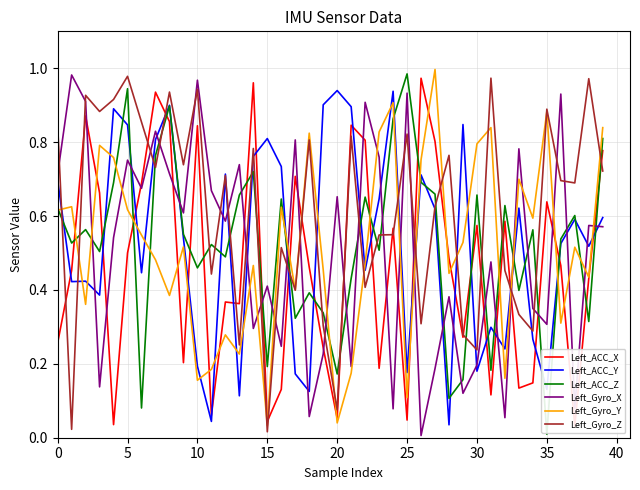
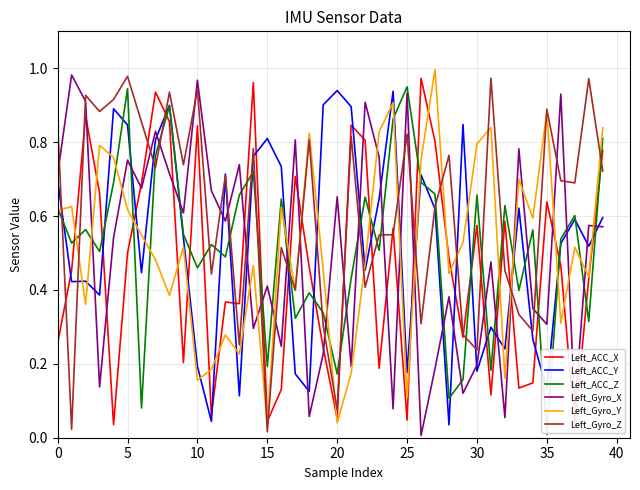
  {
    "Left_ACC_X": {
      "0": 0.26,
      "5": 0.50,
      "10": 0.84,
      "15": 0.04,
      "20": 0.05,
      "25": 0.05,
      "30": 0.57,
      "35": 0.64
    },
    "Left_ACC_Y": {
      "0": 0.70,
      "5": 0.85,
      "10": 0.19,
      "15": 0.81,
      "20": 0.94,
      "25": 0.18,
      "30": 0.18
    },
    "Left_ACC_Z": {
      "5": 0.94,
      "10": 0.46,
      "15": 0.19,
      "20": 0.17,
-     "25": 0.98,
+     "25": 0.95,
      "30": 0.66,
      "35": 0.01
    },
    "Left_Gyro_X": {
      "0": 0.71,
      "5": 0.75,
      "10": 0.97,
      "15": 0.41,
      "20": 0.65,
      "25": 0.93,
      "30": 0.20,
      "35": 0.31
    },
    "Left_Gyro_Y": {
      "5": 0.62,
      "10": 0.16,
      "15": 0.03,
      "20": 0.04,
      "25": 0.11,
      "30": 0.80
    },
    "Left_Gyro_Z": {
      "0": 0.85,
      "5": 0.98,
      "10": 0.94,
      "15": 0.02,
      "20": 0.08,
      "25": 0.82,
      "30": 0.24
    }
  }
